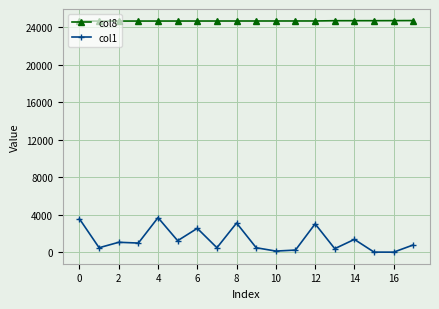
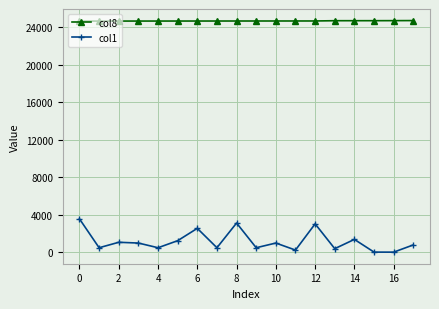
  {
    "col8": {
      "4": 25000,
      "6": 25000,
      "8": 25000,
      "10": 25000,
      "12": 25000,
      "14": 25000,
      "16": 25000
    },
    "col1": {
      "0": 4000,
      "2": 1000,
-     "4": 4000,
+     "4": 1000,
      "6": 3000,
      "8": 3000,
-     "10": 0,
+     "10": 1000,
      "12": 3000,
      "14": 1000,
      "16": 0
    }
  }
